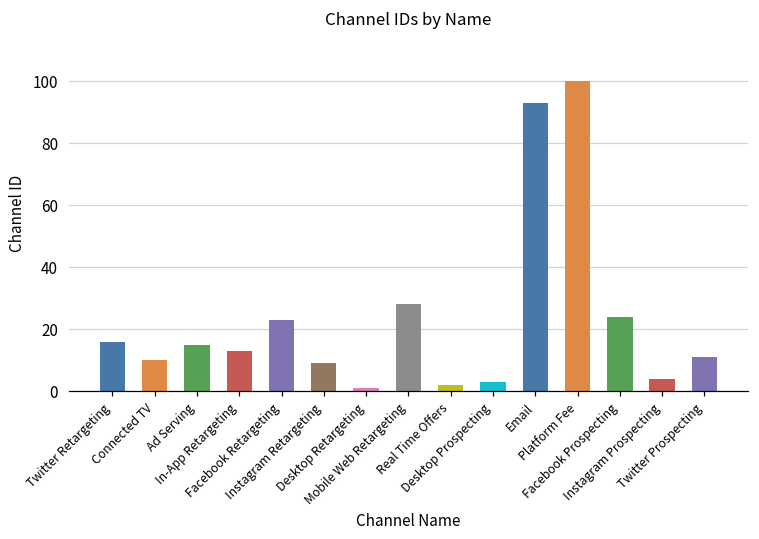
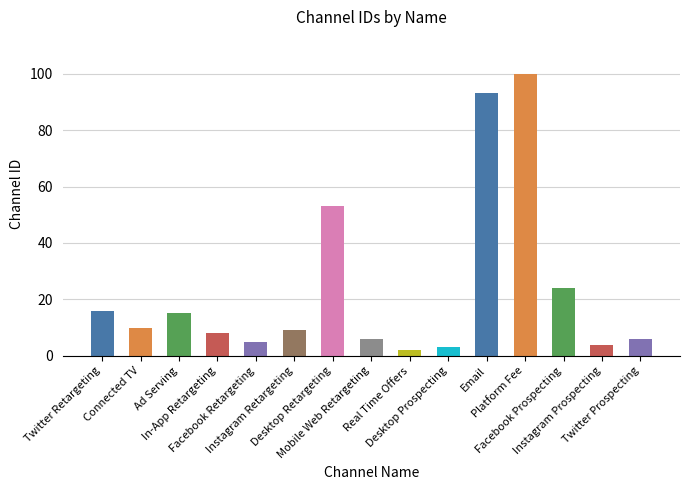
  {
    "Twitter Retargeting": 16,
    "Connected TV": 10,
    "Ad Serving": 15,
-   "In-App Retargeting": 13,
-   "Facebook Retargeting": 23,
+   "In-App Retargeting": 8,
+   "Facebook Retargeting": 5,
    "Instagram Retargeting": 9,
-   "Desktop Retargeting": 1,
-   "Mobile Web Retargeting": 28,
+   "Desktop Retargeting": 53,
+   "Mobile Web Retargeting": 6,
    "Real Time Offers": 2,
    "Desktop Prospecting": 3,
    "Email": 93,
    "Platform Fee": 100,
    "Facebook Prospecting": 24,
    "Instagram Prospecting": 4,
-   "Twitter Prospecting": 11
+   "Twitter Prospecting": 6
  }
